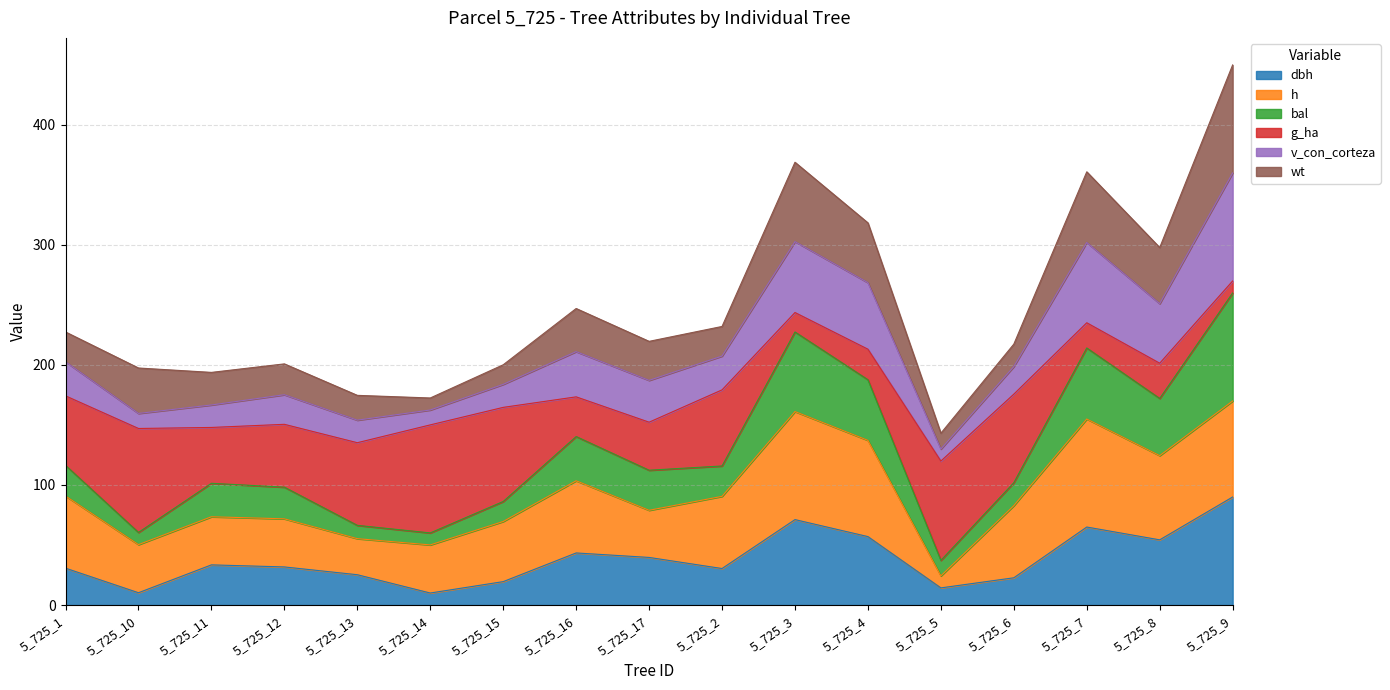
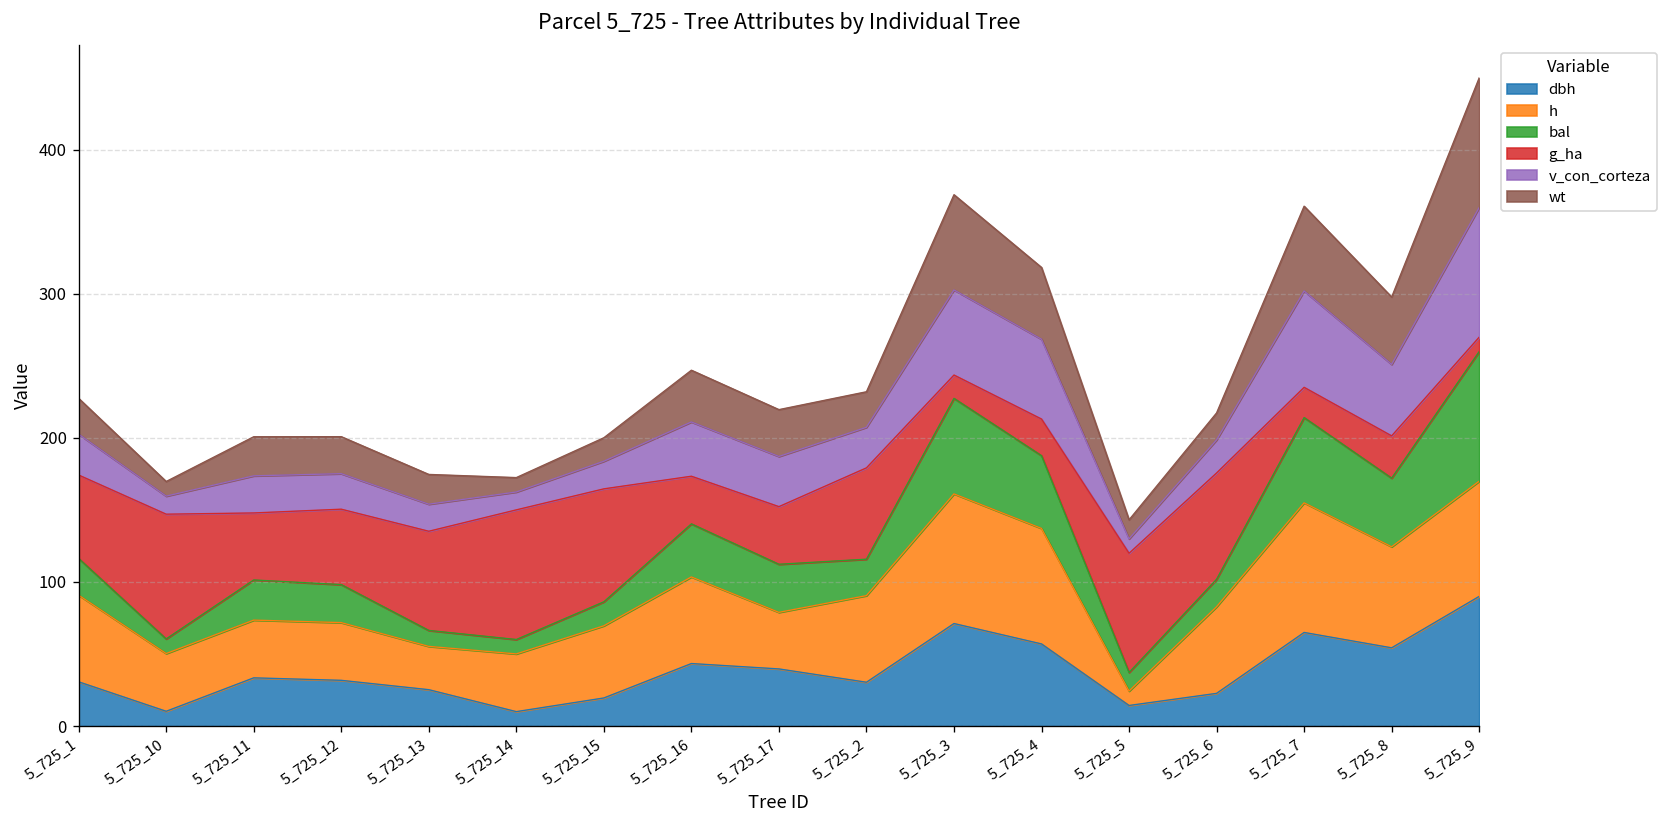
  {
    "dbh": {
      "5_725_1": 31,
      "5_725_10": 10,
      "5_725_11": 33,
      "5_725_12": 32,
      "5_725_13": 25,
      "5_725_14": 10,
      "5_725_15": 19,
      "5_725_16": 43,
      "5_725_17": 40,
      "5_725_2": 30,
      "5_725_3": 71,
      "5_725_4": 57,
      "5_725_5": 14,
      "5_725_6": 23,
      "5_725_7": 65,
      "5_725_8": 54,
      "5_725_9": 90
    },
    "h": {
      "5_725_1": 60,
      "5_725_10": 40,
      "5_725_11": 40,
      "5_725_12": 40,
      "5_725_13": 30,
      "5_725_14": 40,
      "5_725_15": 50,
      "5_725_16": 60,
      "5_725_17": 39,
      "5_725_2": 60,
      "5_725_3": 90,
      "5_725_4": 80,
      "5_725_5": 10,
      "5_725_6": 60,
      "5_725_7": 90,
      "5_725_8": 70,
      "5_725_9": 80
    },
    "bal": {
      "5_725_1": 26,
      "5_725_10": 10,
      "5_725_11": 28,
      "5_725_12": 26,
      "5_725_13": 11,
      "5_725_14": 10,
      "5_725_15": 17,
      "5_725_16": 37,
      "5_725_17": 33,
      "5_725_2": 25,
      "5_725_3": 66,
      "5_725_4": 51,
      "5_725_5": 13,
      "5_725_6": 19,
      "5_725_7": 59,
      "5_725_8": 48,
      "5_725_9": 90
    },
    "g_ha": {
      "5_725_1": 58,
      "5_725_10": 87,
      "5_725_11": 47,
      "5_725_12": 52,
      "5_725_13": 69,
      "5_725_14": 90,
      "5_725_15": 78,
      "5_725_16": 33,
      "5_725_17": 40,
      "5_725_2": 63,
      "5_725_3": 16,
      "5_725_4": 25,
      "5_725_5": 83,
      "5_725_6": 74,
      "5_725_7": 21,
      "5_725_8": 29,
      "5_725_9": 10
    },
    "v_con_corteza": {
      "5_725_1": 28,
      "5_725_10": 13,
-     "5_725_11": 19,
+     "5_725_11": 26,
      "5_725_12": 25,
      "5_725_13": 19,
      "5_725_14": 12,
      "5_725_15": 19,
      "5_725_16": 38,
      "5_725_17": 35,
      "5_725_2": 28,
      "5_725_3": 59,
      "5_725_4": 55,
      "5_725_5": 10,
      "5_725_6": 23,
      "5_725_7": 67,
      "5_725_8": 50,
      "5_725_9": 90
    },
    "wt": {
      "5_725_1": 25,
-     "5_725_10": 38,
+     "5_725_10": 10,
      "5_725_11": 27,
      "5_725_12": 26,
      "5_725_13": 21,
      "5_725_14": 10,
      "5_725_15": 16,
      "5_725_16": 36,
      "5_725_17": 33,
      "5_725_2": 25,
      "5_725_3": 66,
      "5_725_4": 50,
      "5_725_5": 13,
      "5_725_6": 19,
      "5_725_7": 59,
      "5_725_8": 47,
      "5_725_9": 90
    }
  }
